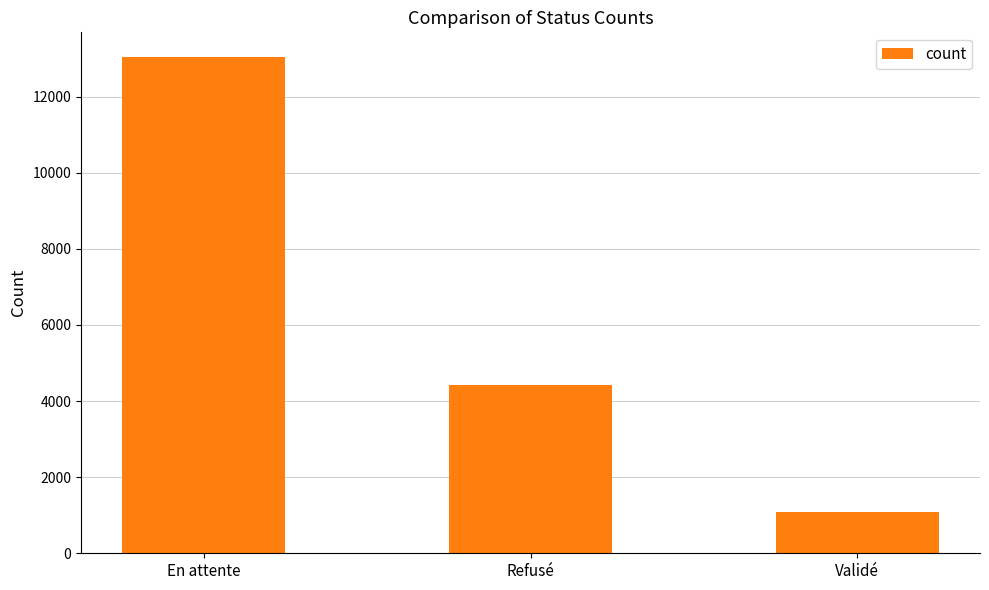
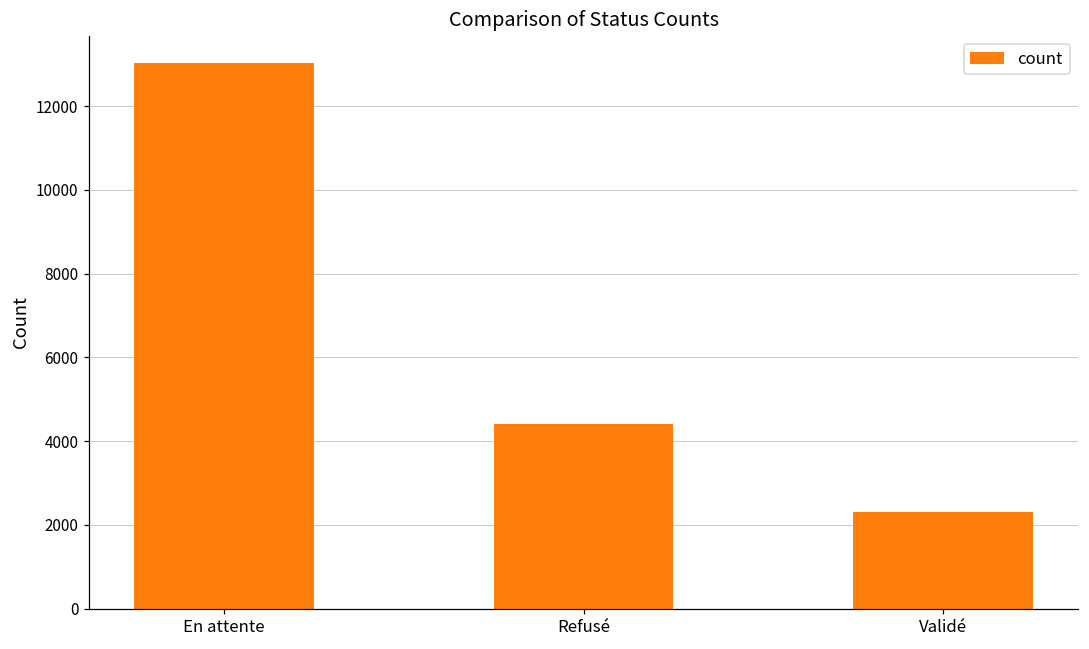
  {
    "En attente": 13000,
    "Refusé": 4400,
-   "Validé": 1100
+   "Validé": 2300
  }
